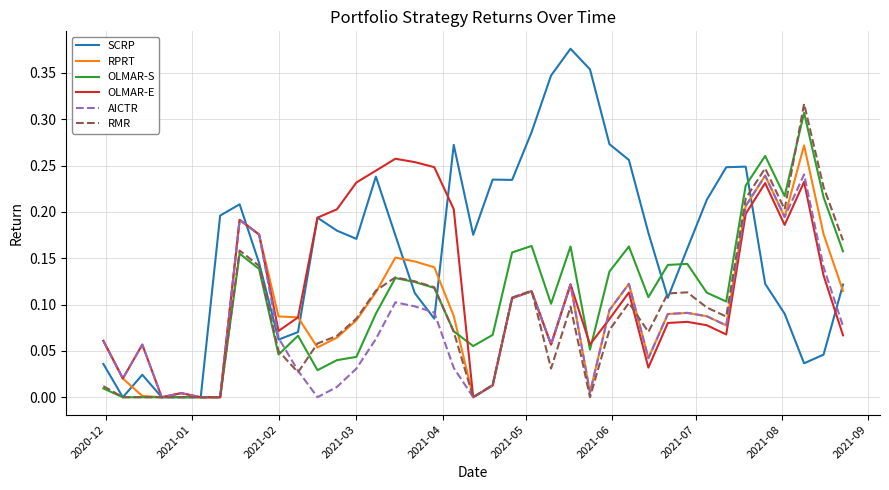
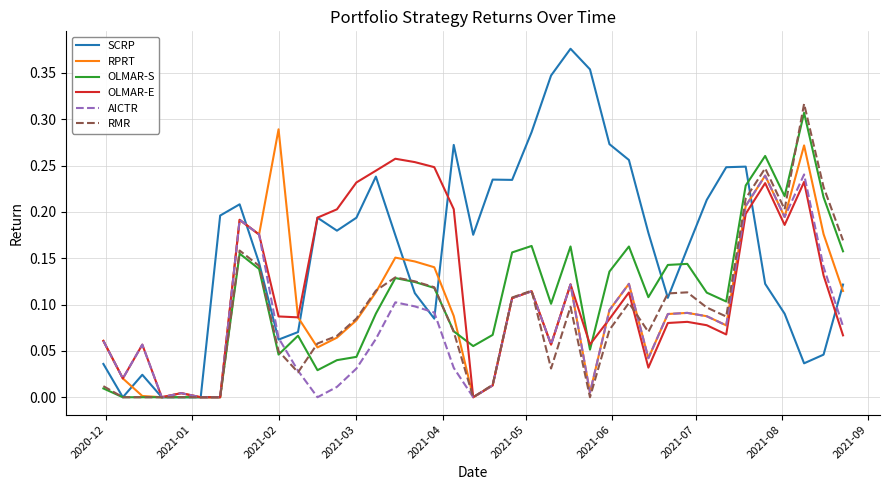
  {
    "SCRP": {
-     "2021-03": 0.17
+     "2021-03": 0.19
    },
    "RPRT": {
-     "2021-02": 0.09
+     "2021-02": 0.29
    },
    "OLMAR-S": {
      "2021-02": 0.05,
      "2021-03": 0.04
    },
    "OLMAR-E": {
-     "2021-02": 0.07,
+     "2021-02": 0.09,
      "2021-03": 0.23
    },
    "AICTR": {
      "2021-03": 0.03
    },
    "RMR": {
      "2021-02": 0.05
    }
  }
